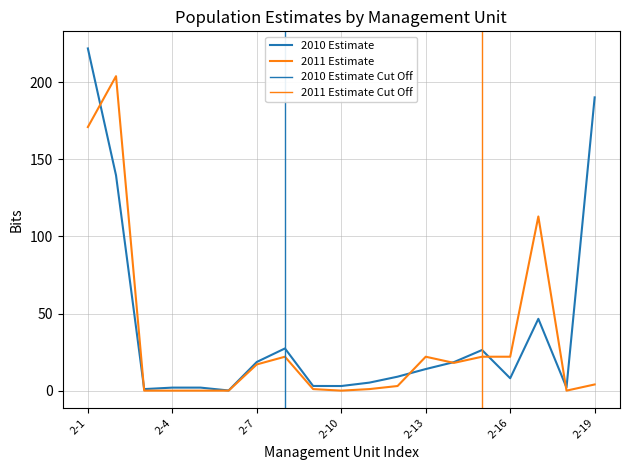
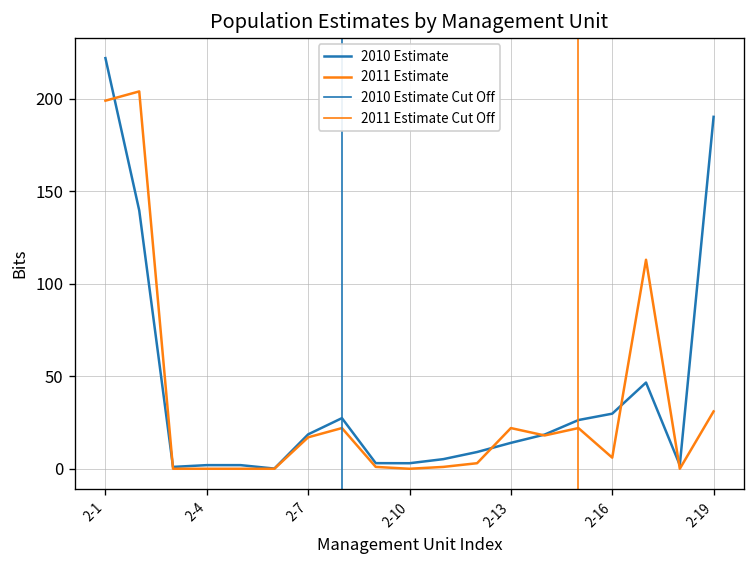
  {
    "2010 Estimate": {
      "2-1": 222,
      "2-4": 2,
      "2-10": 3,
      "2-13": 14,
-     "2-16": 8,
+     "2-16": 30,
      "2-19": 190
    },
    "2011 Estimate": {
-     "2-1": 171,
+     "2-1": 199,
      "2-4": 0,
      "2-10": 0,
      "2-13": 22,
-     "2-16": 22,
-     "2-19": 4
+     "2-16": 6,
+     "2-19": 31
    }
  }
